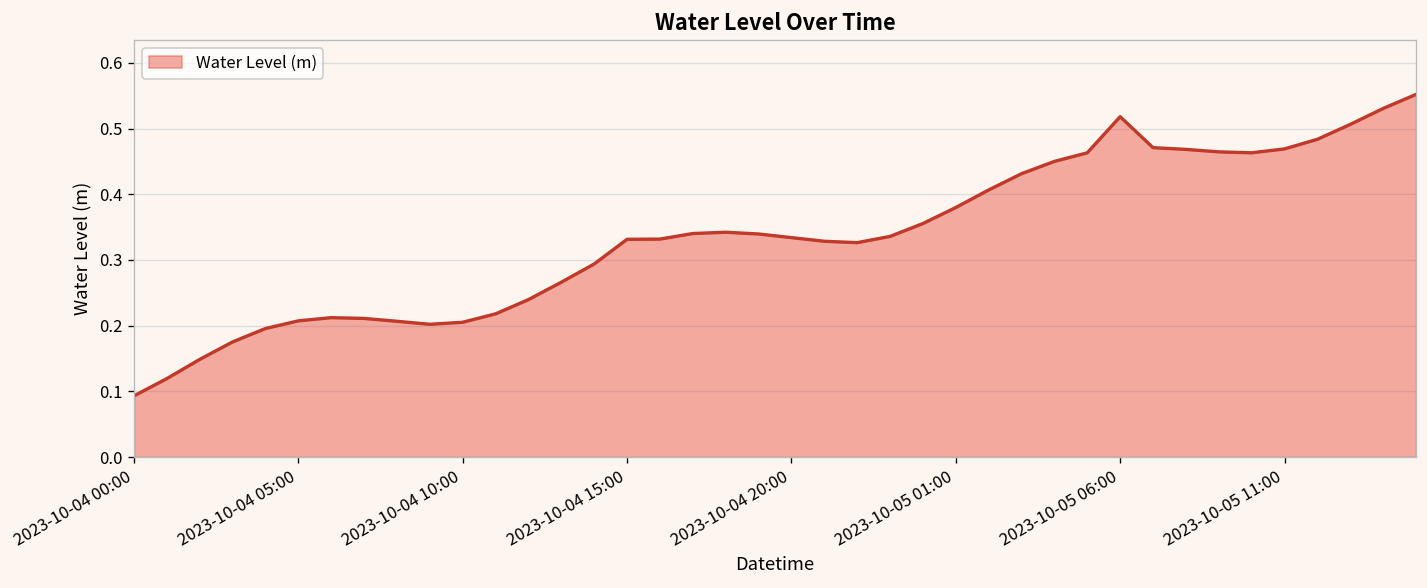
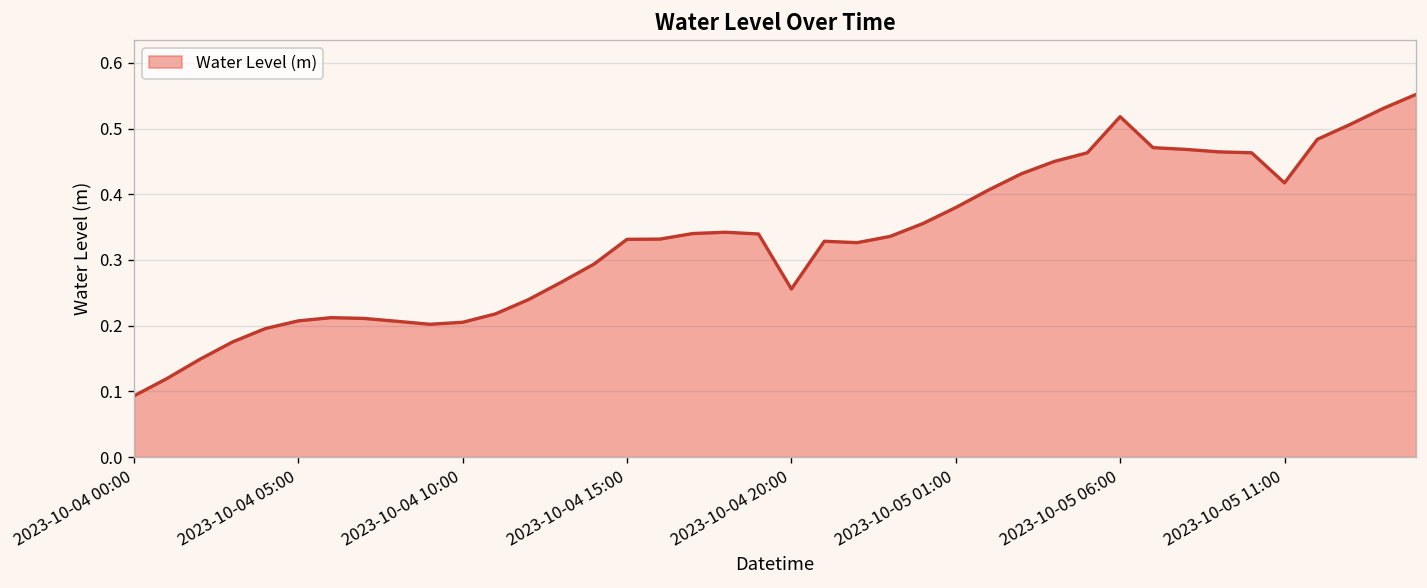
  {
    "2023-10-04 00:00": 0.09,
    "2023-10-04 05:00": 0.21,
    "2023-10-04 10:00": 0.21,
    "2023-10-04 15:00": 0.33,
-   "2023-10-04 20:00": 0.33,
+   "2023-10-04 20:00": 0.26,
    "2023-10-05 01:00": 0.38,
    "2023-10-05 06:00": 0.52,
-   "2023-10-05 11:00": 0.47
+   "2023-10-05 11:00": 0.42
  }
